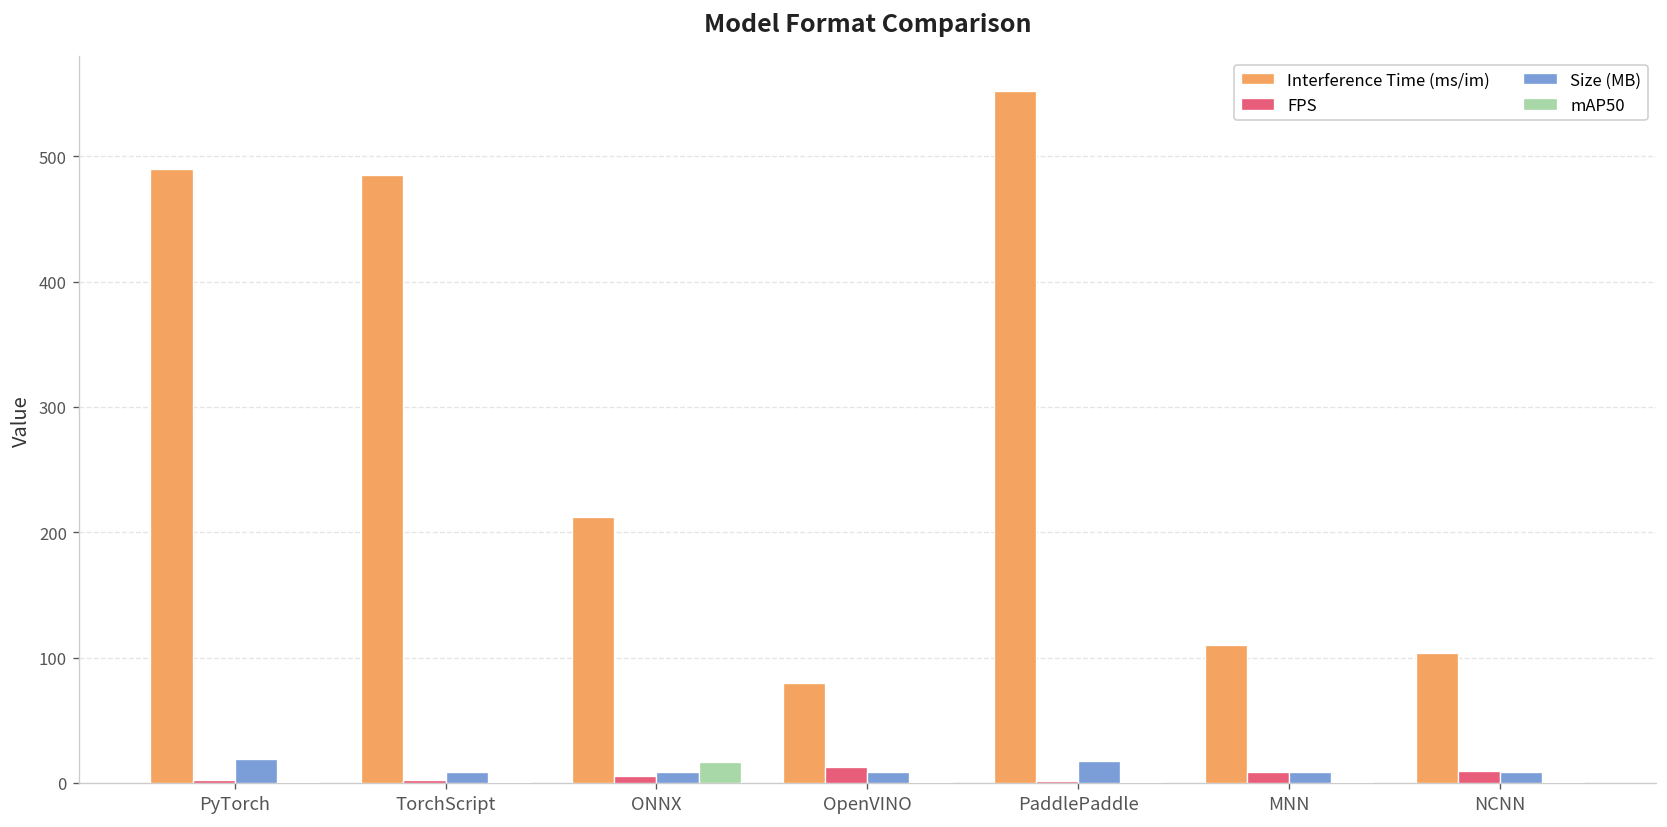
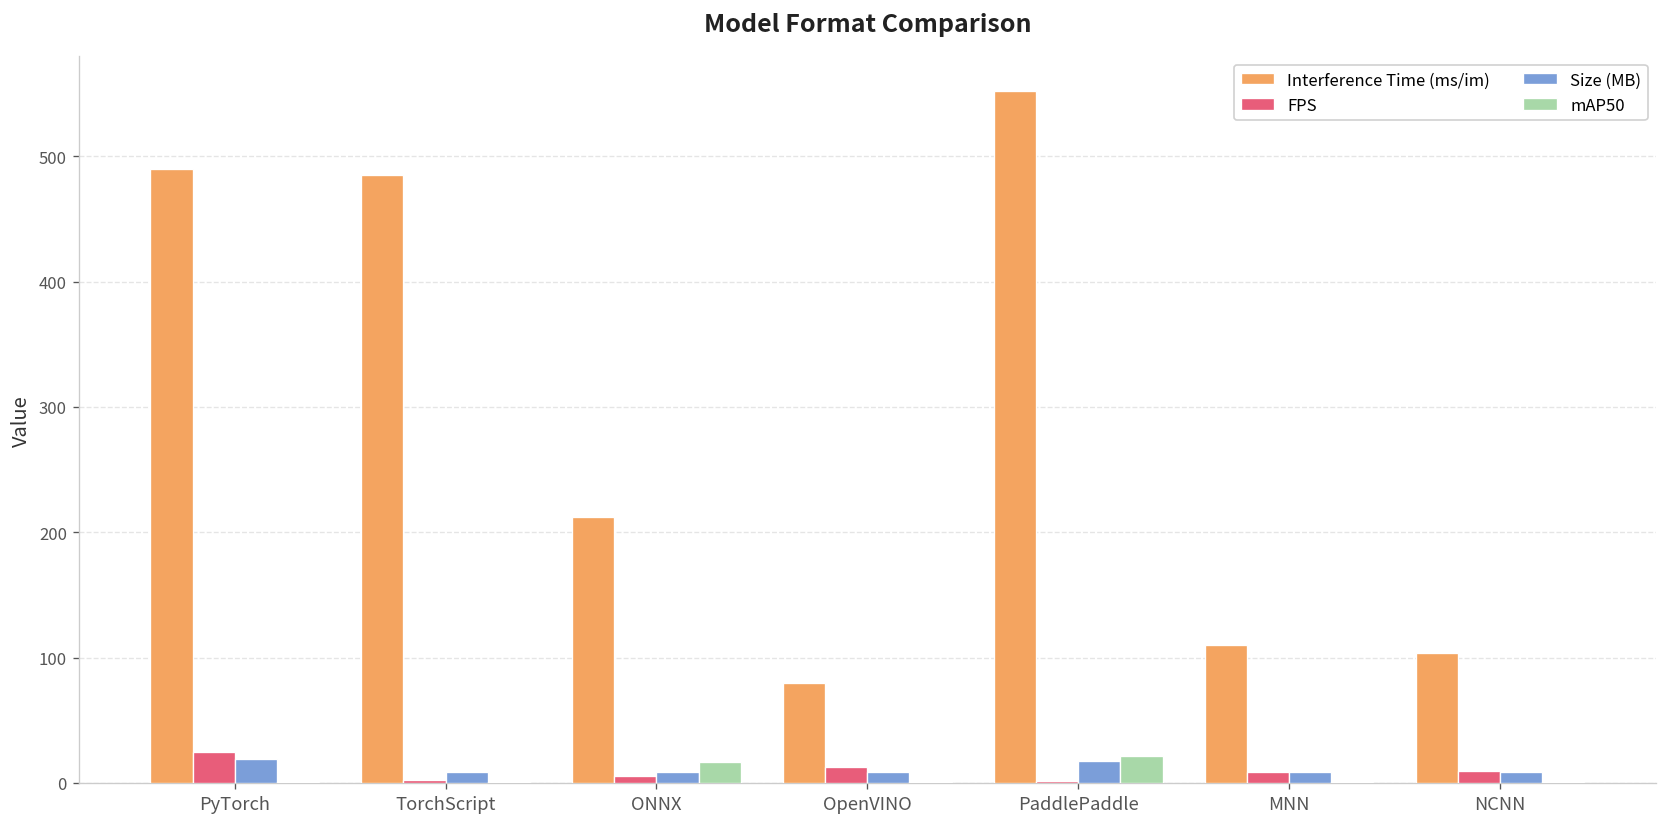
  {
    "Interference Time (ms/im)": {
      "PyTorch": 490,
      "TorchScript": 485,
      "ONNX": 212,
      "OpenVINO": 80,
      "PaddlePaddle": 552,
      "MNN": 110,
      "NCNN": 103
    },
    "FPS": {
-     "PyTorch": 2,
+     "PyTorch": 25,
      "ONNX": 6,
      "OpenVINO": 13,
      "MNN": 9,
      "NCNN": 10
    },
    "Size (MB)": {
      "PyTorch": 19,
      "TorchScript": 9,
      "ONNX": 9,
      "OpenVINO": 9,
      "PaddlePaddle": 18,
      "MNN": 9,
      "NCNN": 9
    },
    "mAP50": {
      "ONNX": 17,
-     "PaddlePaddle": 1
+     "PaddlePaddle": 22
    }
  }
